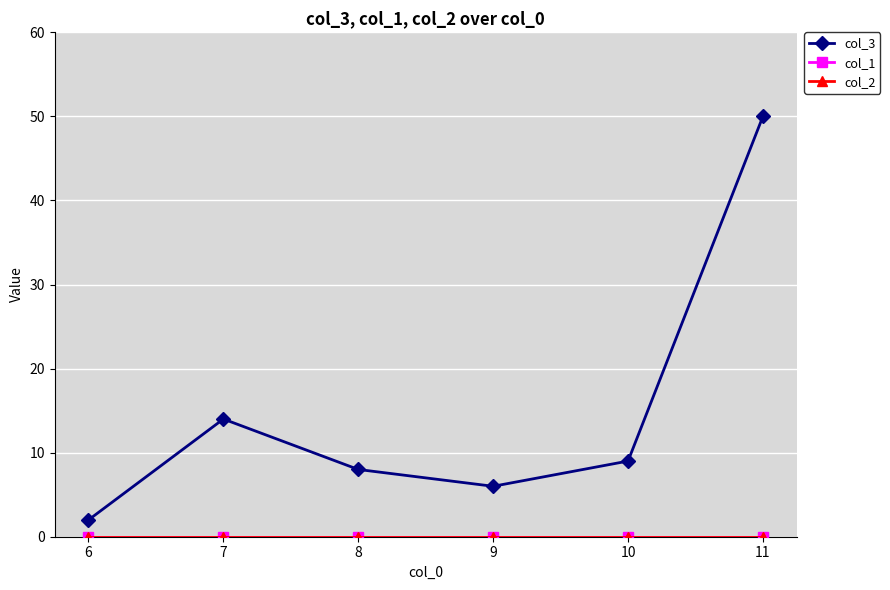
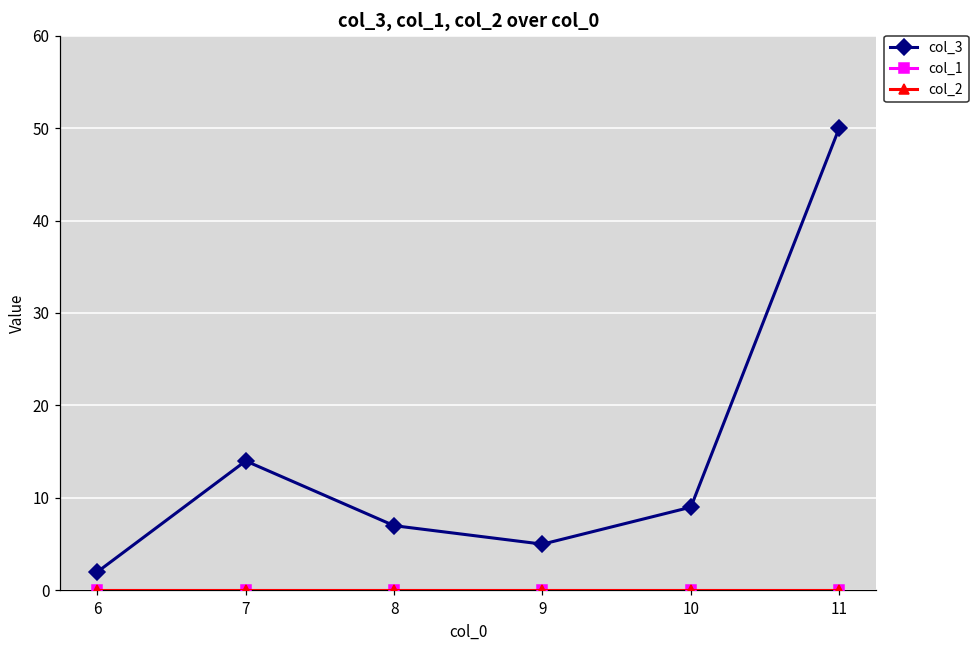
  {
    "col_3": {
      "6": 2,
      "7": 14,
-     "8": 8,
-     "9": 6,
+     "8": 7,
+     "9": 5,
      "10": 9,
      "11": 50
    },
    "col_2": {
      "6": 0,
      "7": 0,
      "8": 0,
      "9": 0,
      "10": 0,
      "11": 0
    }
  }
